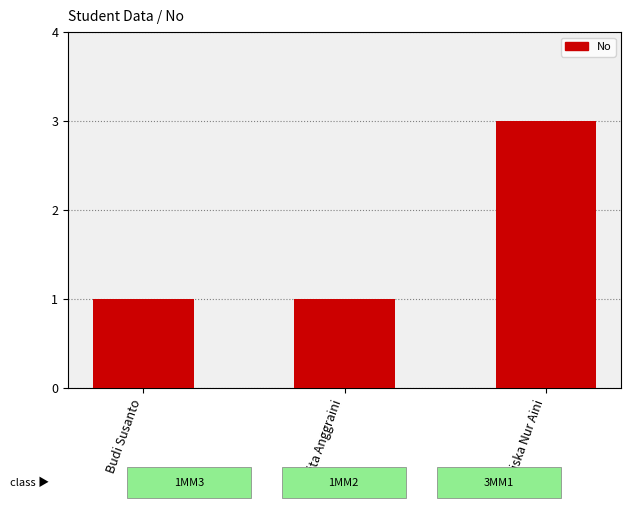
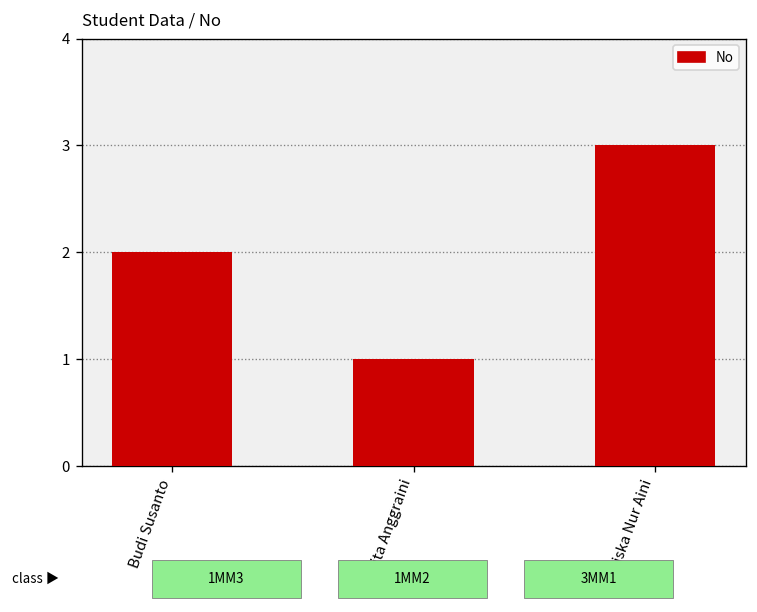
  {
-   "Budi Susanto": 1,
+   "Budi Susanto": 2,
    "Dita Anggraini": 1,
    "Riska Nur Aini": 3
  }
